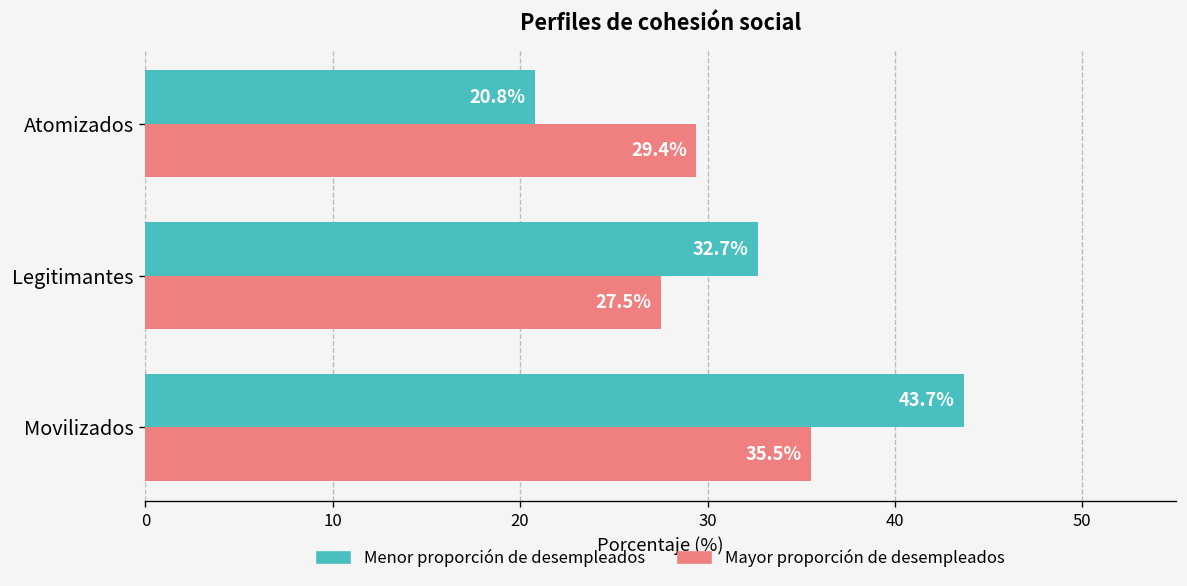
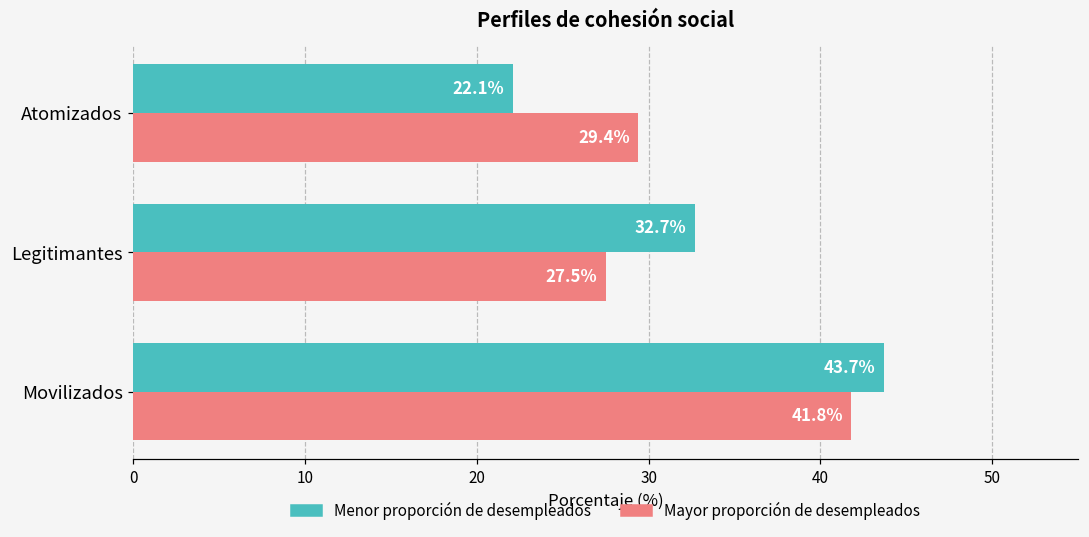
  {
    "Menor proporción de desempleados": {
-     "Atomizados": "20.8%",
+     "Atomizados": "22.1%",
      "Legitimantes": "32.7%",
      "Movilizados": "43.7%"
    },
    "Mayor proporción de desempleados": {
      "Atomizados": "29.4%",
      "Legitimantes": "27.5%",
-     "Movilizados": "35.5%"
+     "Movilizados": "41.8%"
    }
  }
